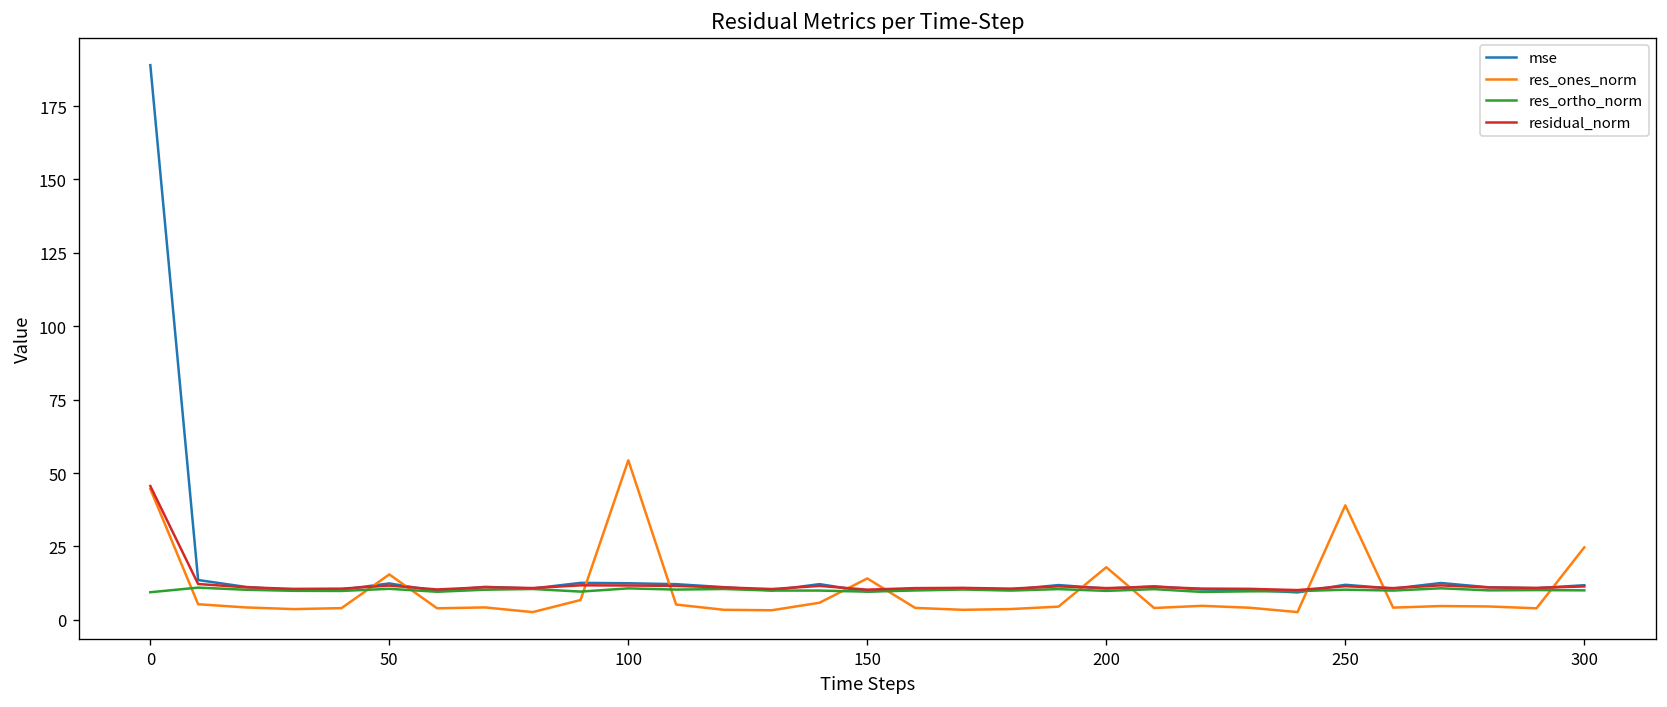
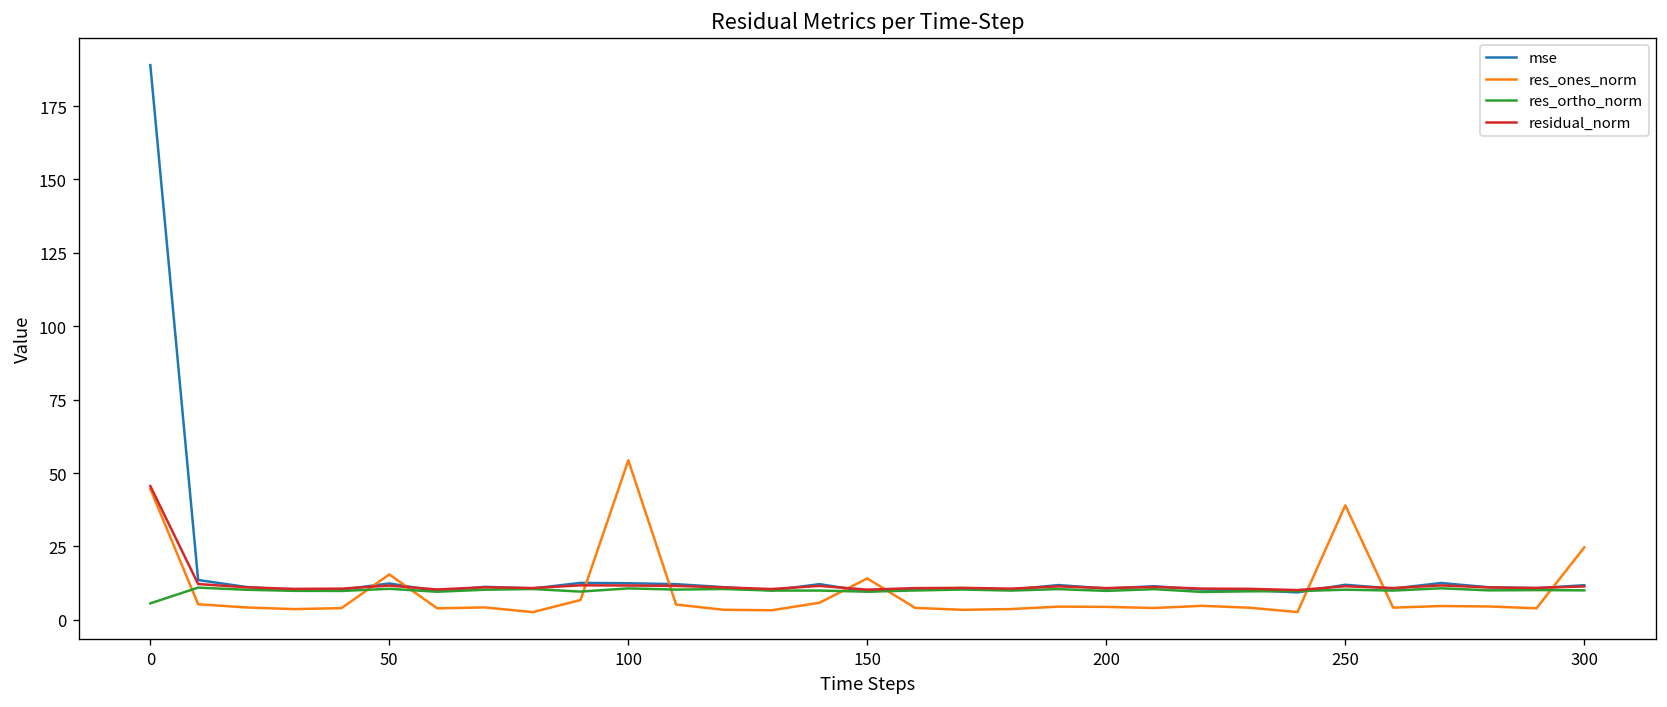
  {
    "mse": {
      "0": 189
    },
    "res_ones_norm": {
      "50": 15,
      "100": 54,
      "150": 14,
-     "200": 18,
+     "200": 4,
      "250": 39,
      "300": 25
    },
    "res_ortho_norm": {
-     "0": 9,
+     "0": 6,
      "50": 11,
      "250": 10,
      "300": 10
    }
  }
